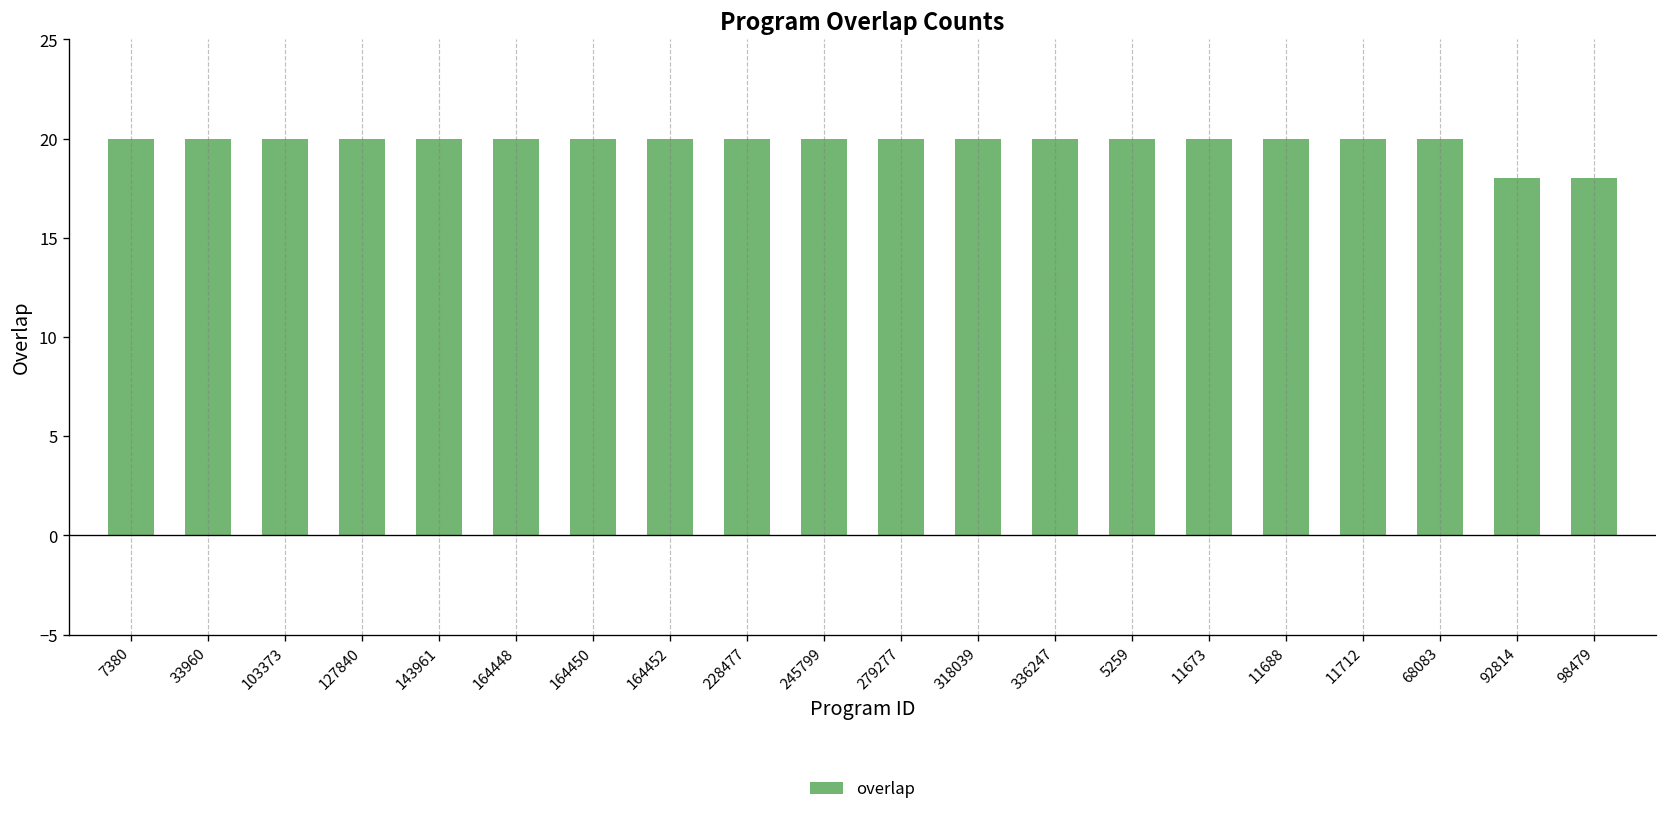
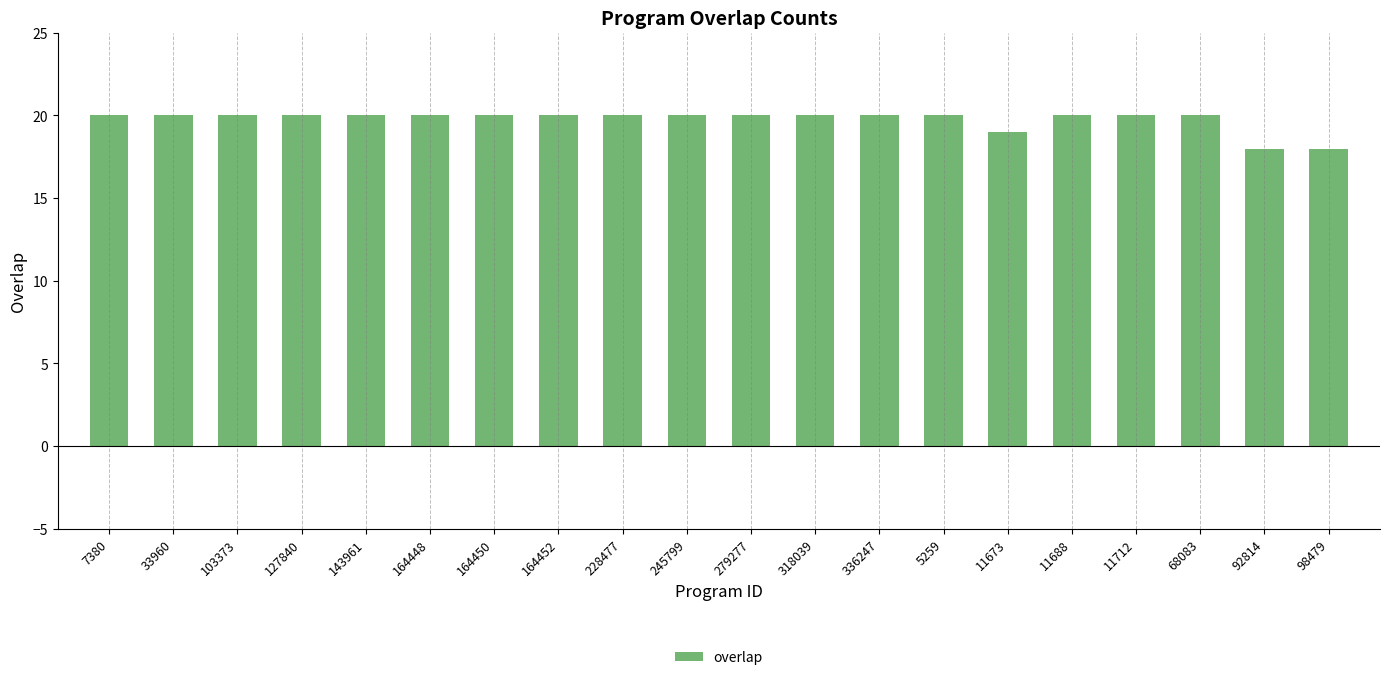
  {
    "7380": 20,
    "33960": 20,
    "103373": 20,
    "127840": 20,
    "143961": 20,
    "164448": 20,
    "164450": 20,
    "164452": 20,
    "228477": 20,
    "245799": 20,
    "279277": 20,
    "318039": 20,
    "336247": 20,
    "5259": 20,
-   "11673": 20,
+   "11673": 19,
    "11688": 20,
    "11712": 20,
    "68083": 20,
    "92814": 18,
    "98479": 18
  }
